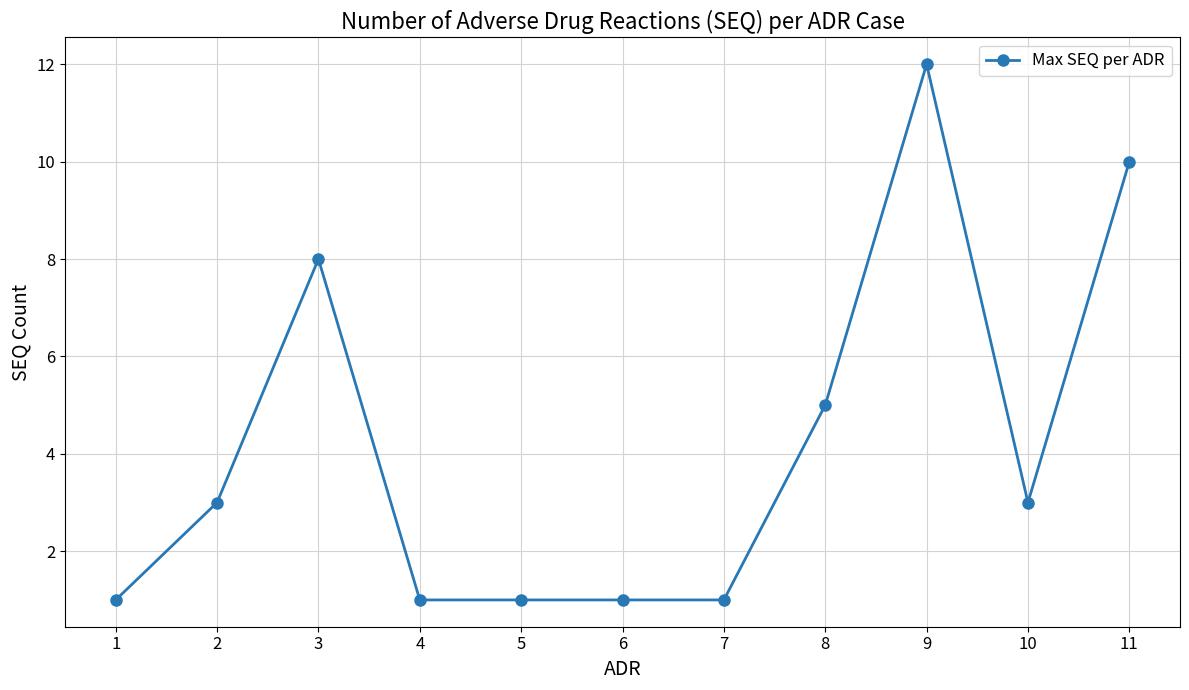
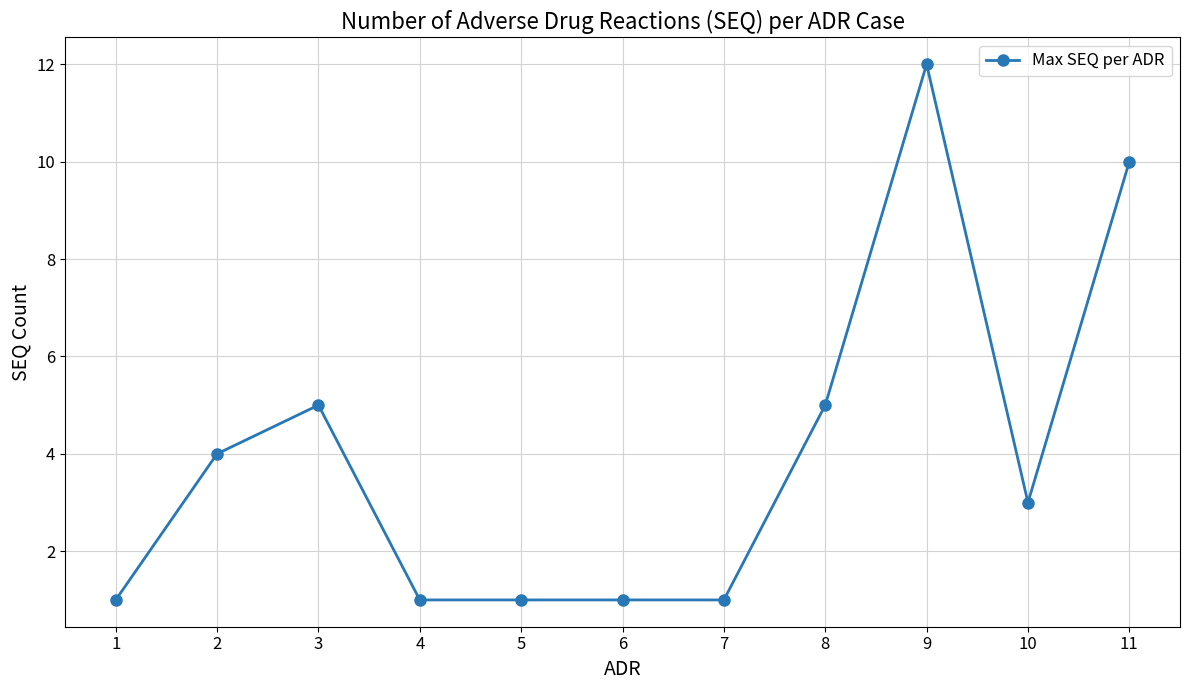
  {
    "1": 1,
-   "2": 3,
-   "3": 8,
+   "2": 4,
+   "3": 5,
    "4": 1,
    "5": 1,
    "6": 1,
    "7": 1,
    "8": 5,
    "9": 12,
    "10": 3,
    "11": 10
  }
